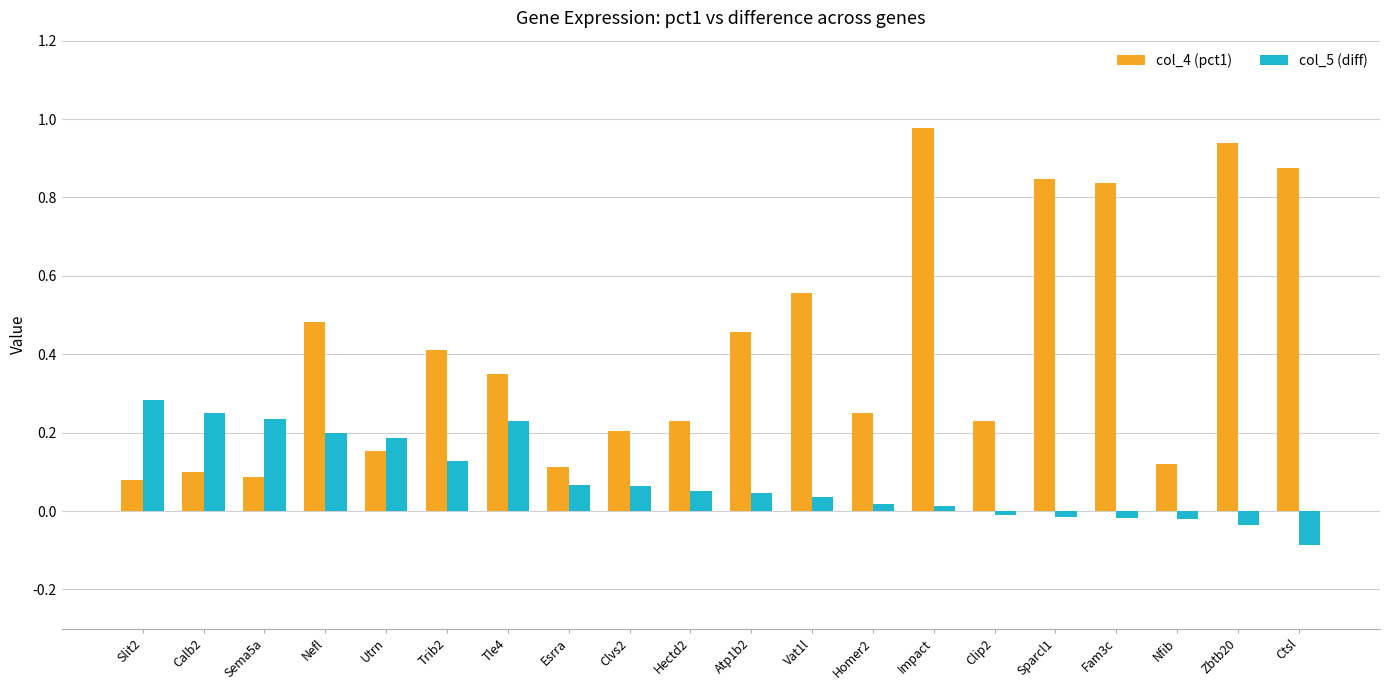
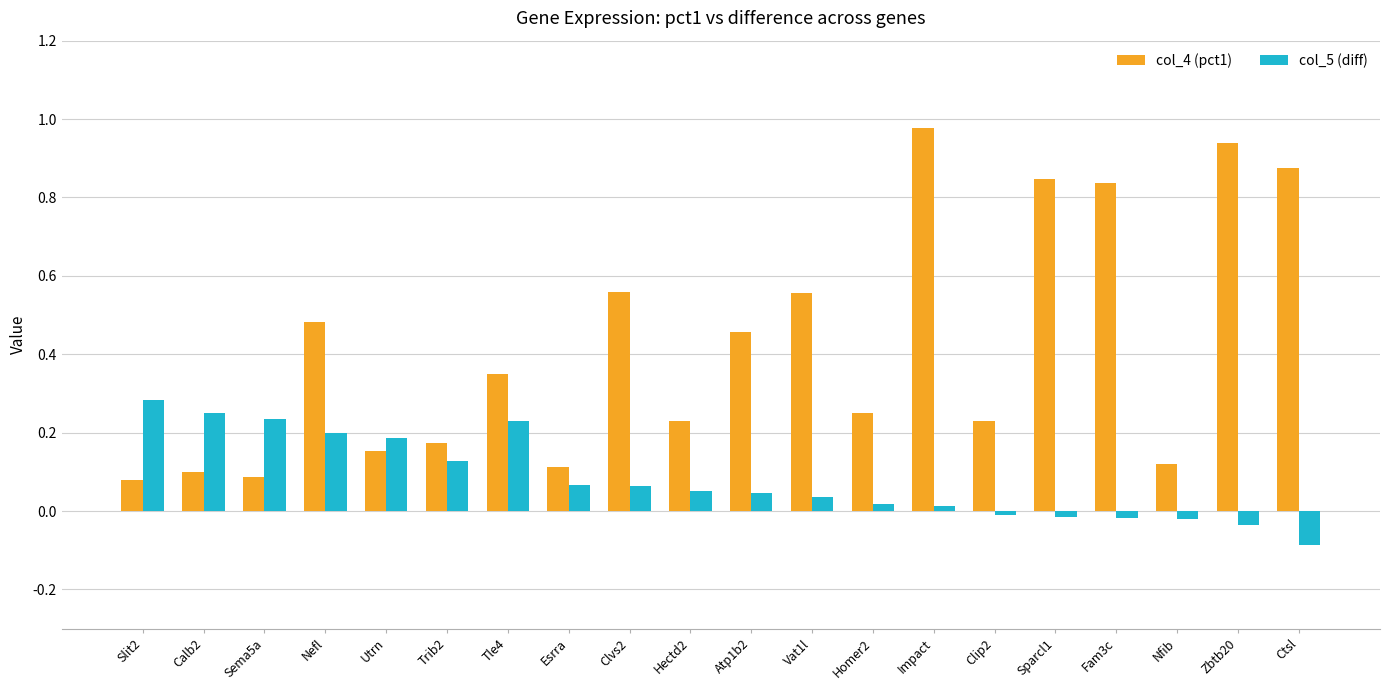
  {
    "col_4 (pct1)": {
      "Slit2": 0.08,
      "Calb2": 0.10,
      "Sema5a": 0.09,
      "Nefl": 0.48,
      "Utrn": 0.15,
-     "Trib2": 0.41,
+     "Trib2": 0.17,
      "Tle4": 0.35,
      "Esrra": 0.11,
-     "Clvs2": 0.21,
+     "Clvs2": 0.56,
      "Hectd2": 0.23,
      "Atp1b2": 0.46,
      "Vat1l": 0.56,
      "Homer2": 0.25,
      "Impact": 0.98,
      "Clip2": 0.23,
      "Sparcl1": 0.85,
      "Fam3c": 0.84,
      "Nfib": 0.12,
      "Zbtb20": 0.94,
      "Ctsl": 0.88
    },
    "col_5 (diff)": {
      "Slit2": 0.28,
      "Calb2": 0.25,
      "Sema5a": 0.23,
      "Nefl": 0.20,
      "Utrn": 0.19,
      "Trib2": 0.13,
      "Tle4": 0.23,
      "Esrra": 0.07,
      "Clvs2": 0.07,
      "Hectd2": 0.05,
      "Atp1b2": 0.05,
      "Vat1l": 0.04,
      "Homer2": 0.02,
      "Impact": 0.01,
      "Clip2": -0.01,
      "Sparcl1": -0.02,
      "Fam3c": -0.02,
      "Nfib": -0.02,
      "Zbtb20": -0.04,
      "Ctsl": -0.09
    }
  }
